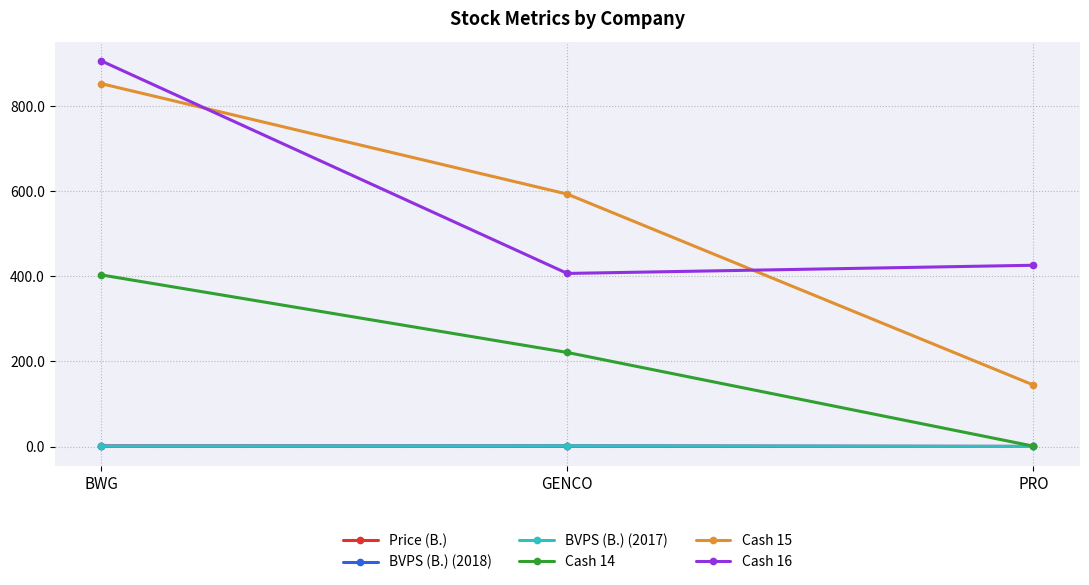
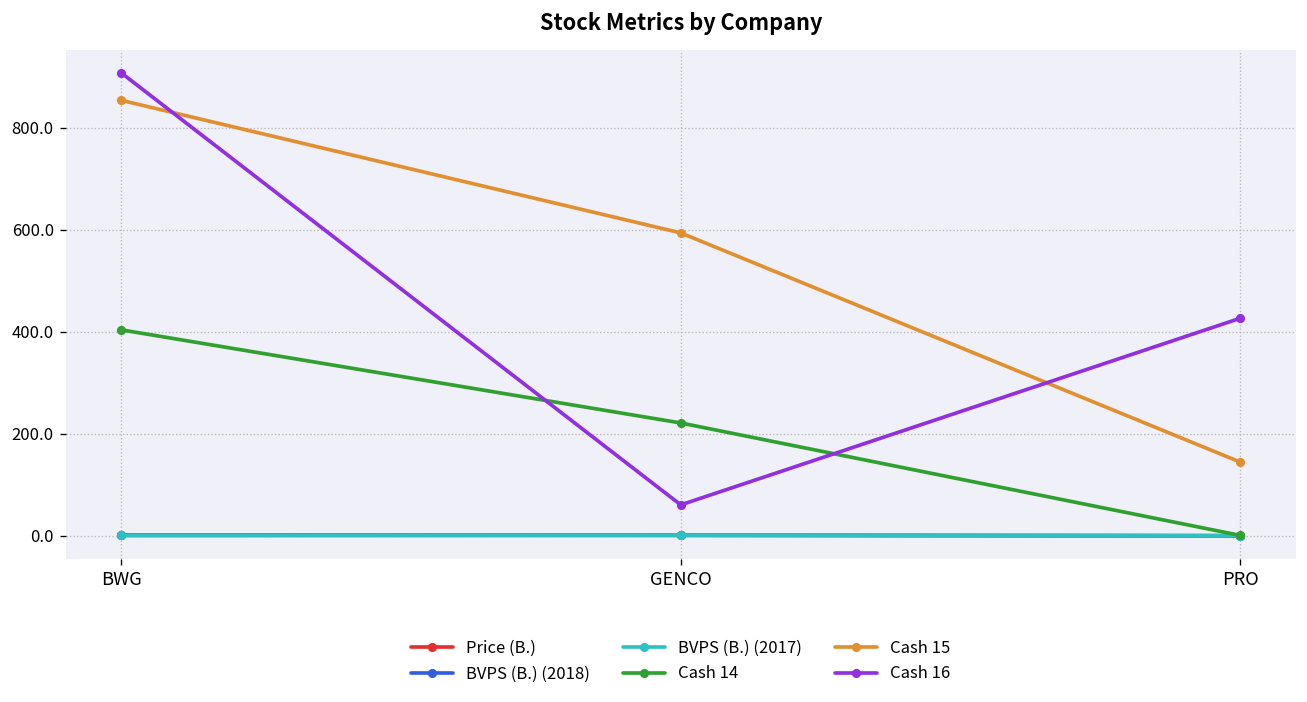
  {
    "BVPS (B.) (2017)": {
      "BWG": 0,
      "GENCO": 0
    },
    "Cash 14": {
      "BWG": 400,
      "GENCO": 220
    },
    "Cash 15": {
      "BWG": 850,
      "GENCO": 590,
      "PRO": 140
    },
    "Cash 16": {
      "BWG": 910,
-     "GENCO": 410,
+     "GENCO": 60,
      "PRO": 430
    }
  }
